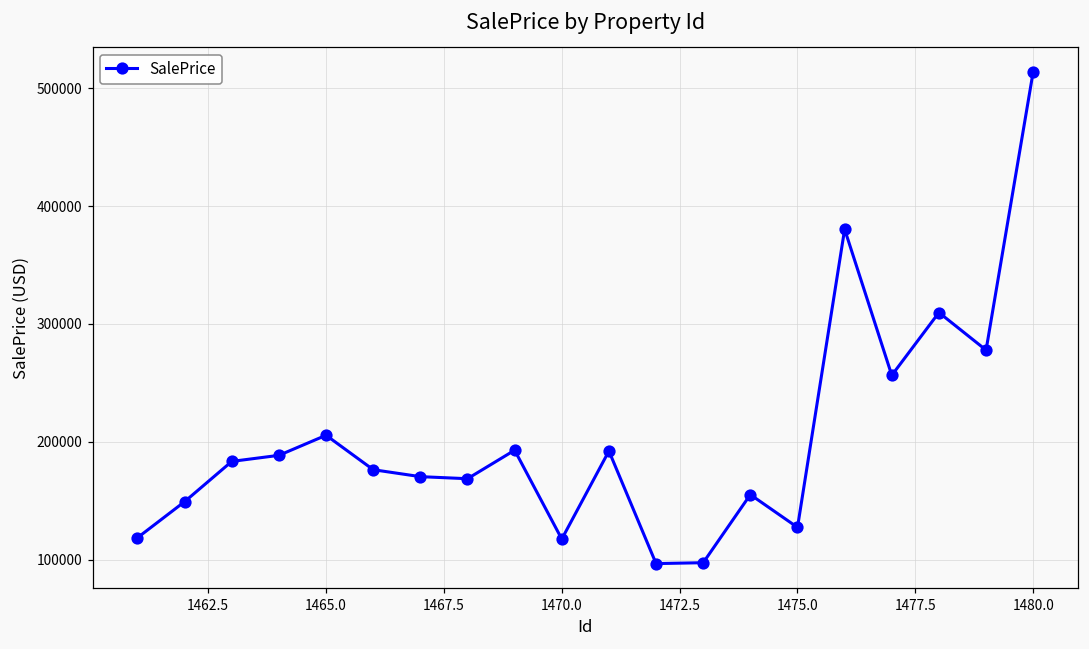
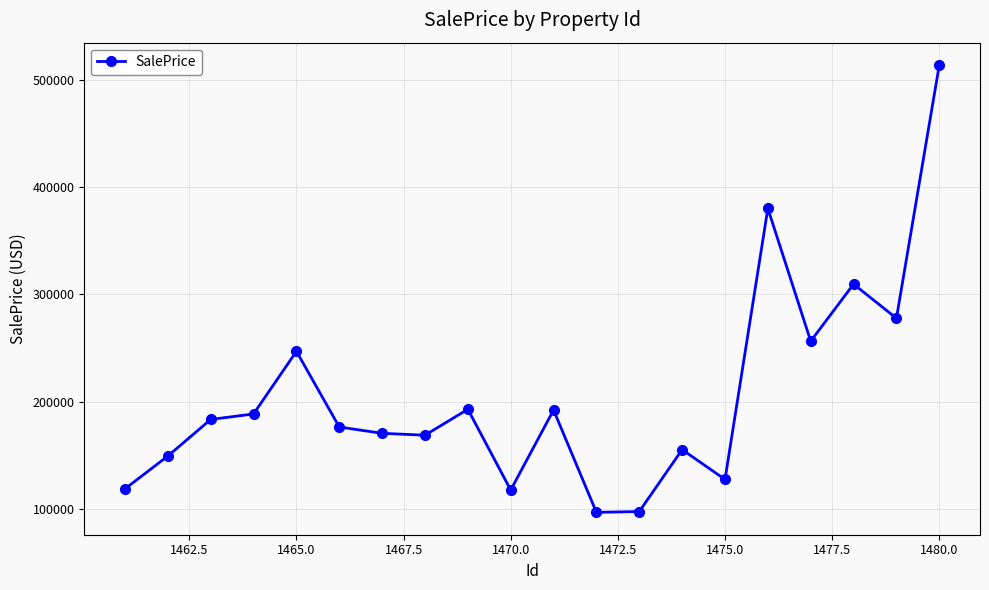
  {
-   "1465.0": 205000,
+   "1465.0": 247000,
    "1470.0": 117000,
    "1475.0": 127000,
    "1480.0": 514000
  }
